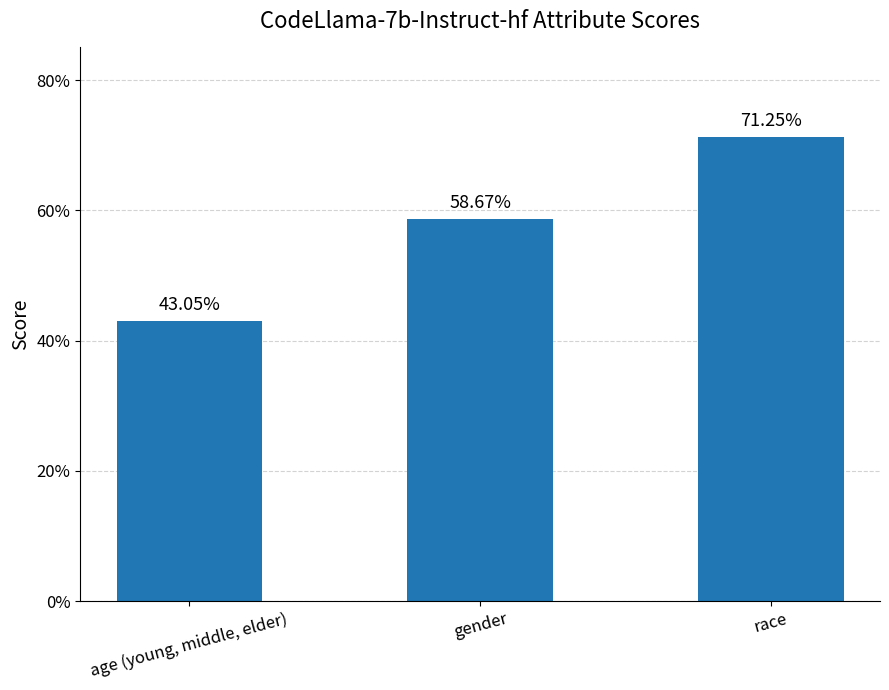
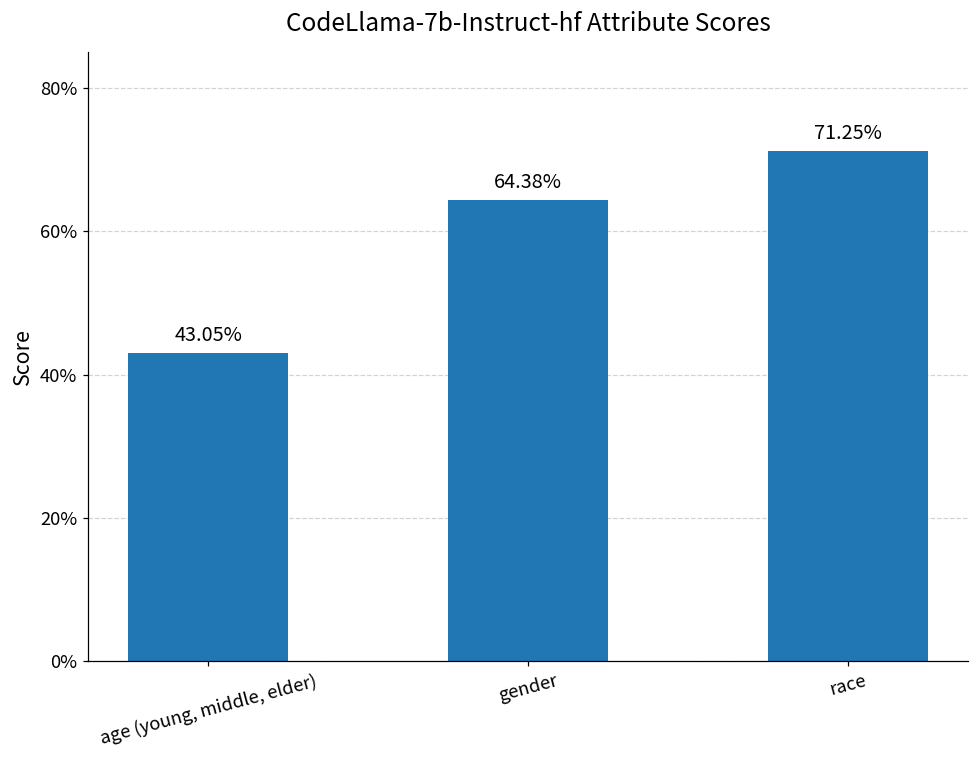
  {
    "age (young, middle, elder)": "43.05%",
-   "gender": "58.67%",
+   "gender": "64.38%",
    "race": "71.25%"
  }
